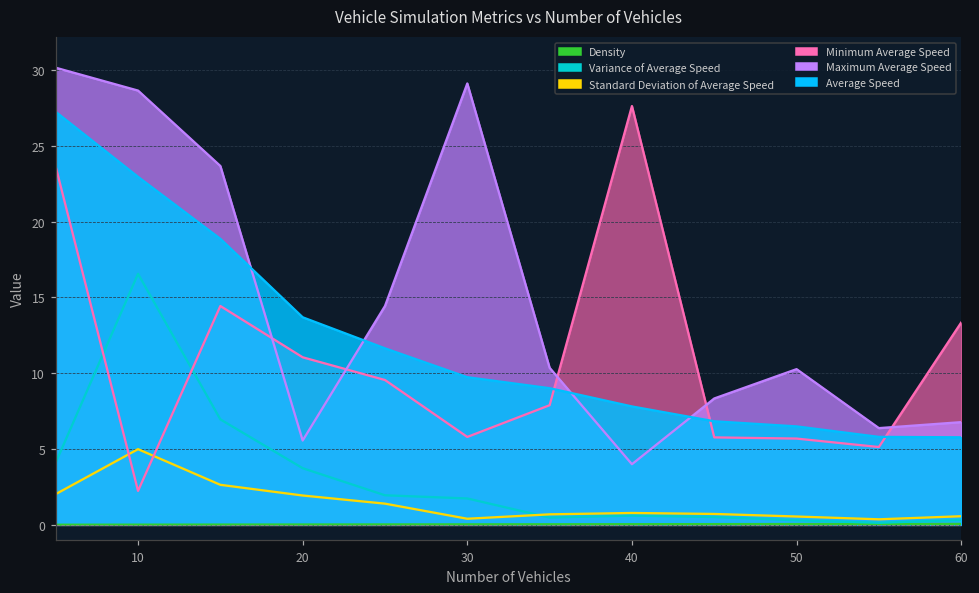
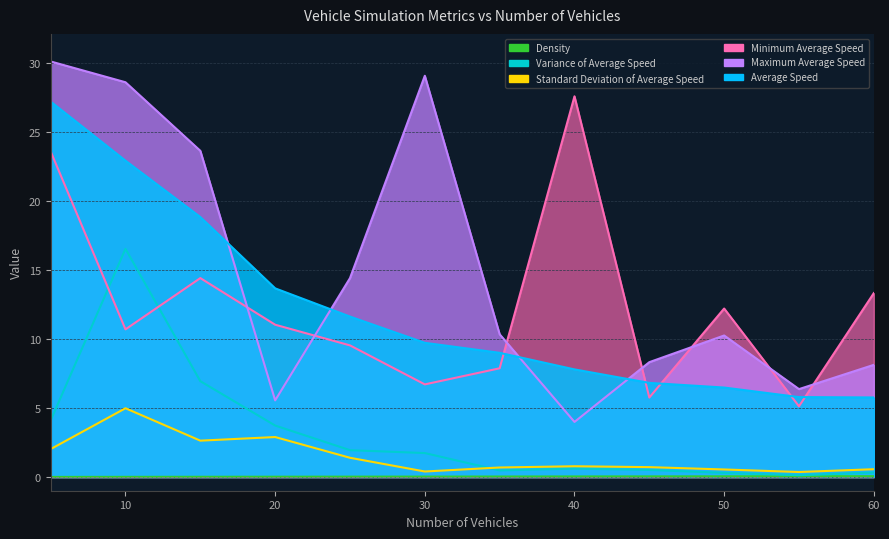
  {
    "Density": {
      "10": 0.0,
      "20": 0.0,
      "30": 0.0,
      "40": 0.0,
      "50": 0.1,
      "60": 0.1
    },
    "Standard Deviation of Average Speed": {
      "10": 5.0,
-     "20": 1.9,
+     "20": 2.9,
      "30": 0.4,
      "50": 0.5,
      "60": 0.6
    },
    "Minimum Average Speed": {
-     "10": 2.2,
+     "10": 10.7,
      "20": 11.0,
-     "30": 5.8,
+     "30": 6.7,
      "40": 27.6,
-     "50": 5.7,
+     "50": 12.2,
      "60": 13.3
    },
    "Maximum Average Speed": {
      "10": 28.6,
      "20": 5.6,
      "30": 29.1,
      "40": 4.0,
      "50": 10.3,
-     "60": 6.8
+     "60": 8.1
    }
  }
